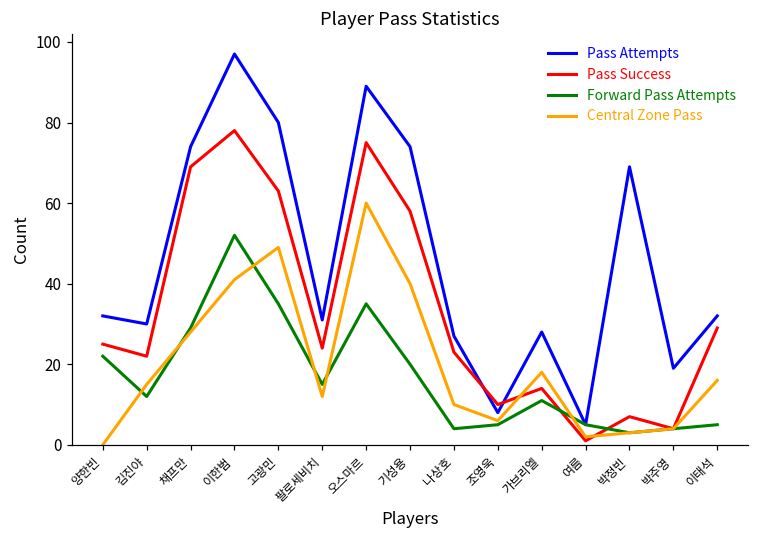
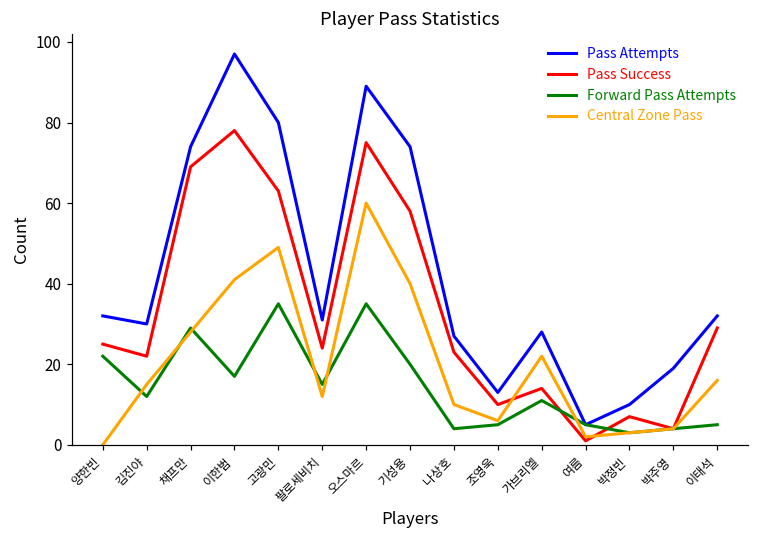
  {
    "Pass Attempts": {
      "양한빈": 32,
      "김진야": 30,
      "채프만": 74,
      "이한범": 97,
      "고광민": 80,
      "팔로세비치": 31,
      "오스마르": 89,
      "기성용": 74,
      "나상호": 27,
-     "조영욱": 8,
+     "조영욱": 13,
      "가브리엘": 28,
-     "박정빈": 69,
+     "박정빈": 10,
      "박주영": 19,
      "이태석": 32
    },
    "Pass Success": {
      "양한빈": 25,
      "김진야": 22,
      "채프만": 69,
      "이한범": 78,
      "고광민": 63,
      "팔로세비치": 24,
      "오스마르": 75,
      "기성용": 58,
      "나상호": 23,
      "조영욱": 10,
      "가브리엘": 14,
      "여름": 1,
      "박정빈": 7,
      "이태석": 29
    },
    "Forward Pass Attempts": {
      "양한빈": 22,
      "김진야": 12,
      "채프만": 29,
-     "이한범": 52,
+     "이한범": 17,
      "고광민": 35,
      "팔로세비치": 15,
      "오스마르": 35,
      "기성용": 20,
      "나상호": 4,
      "조영욱": 5,
      "가브리엘": 11,
      "이태석": 5
    },
    "Central Zone Pass": {
      "양한빈": 0,
      "김진야": 15,
      "채프만": 28,
      "이한범": 41,
      "고광민": 49,
      "팔로세비치": 12,
      "오스마르": 60,
      "기성용": 40,
      "나상호": 10,
      "조영욱": 6,
-     "가브리엘": 18,
+     "가브리엘": 22,
      "여름": 2,
      "이태석": 16
    }
  }
